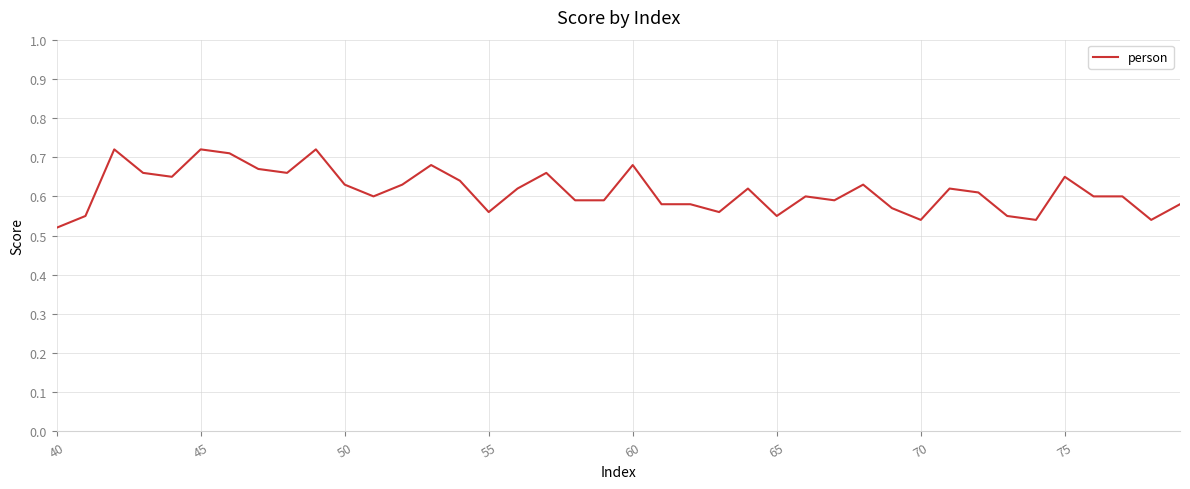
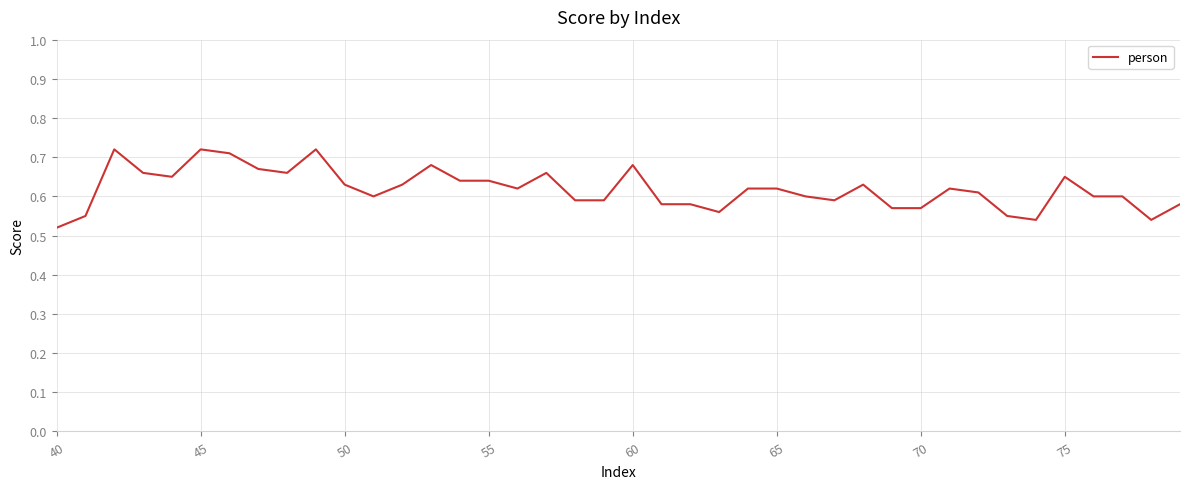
  {
    "40": 0.52,
    "45": 0.72,
    "50": 0.63,
-   "55": 0.56,
+   "55": 0.64,
    "60": 0.68,
-   "65": 0.55,
-   "70": 0.54,
+   "65": 0.62,
+   "70": 0.57,
    "75": 0.65
  }
